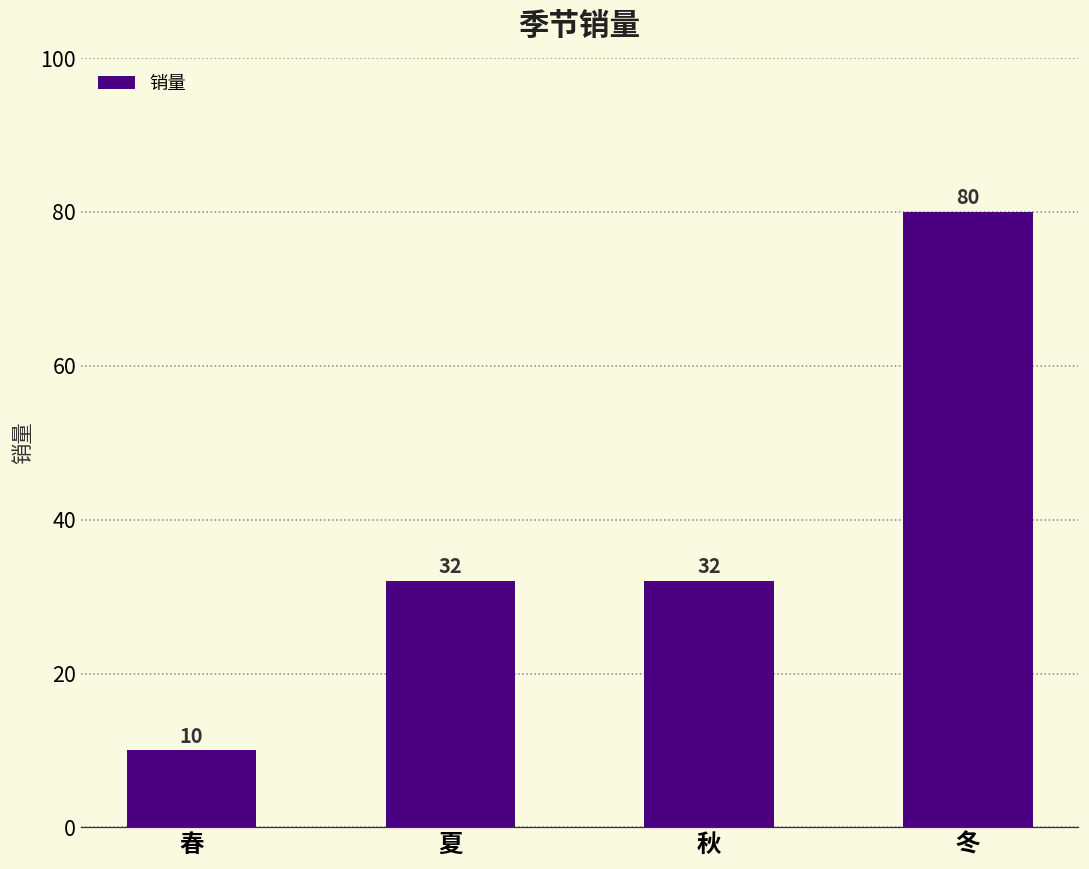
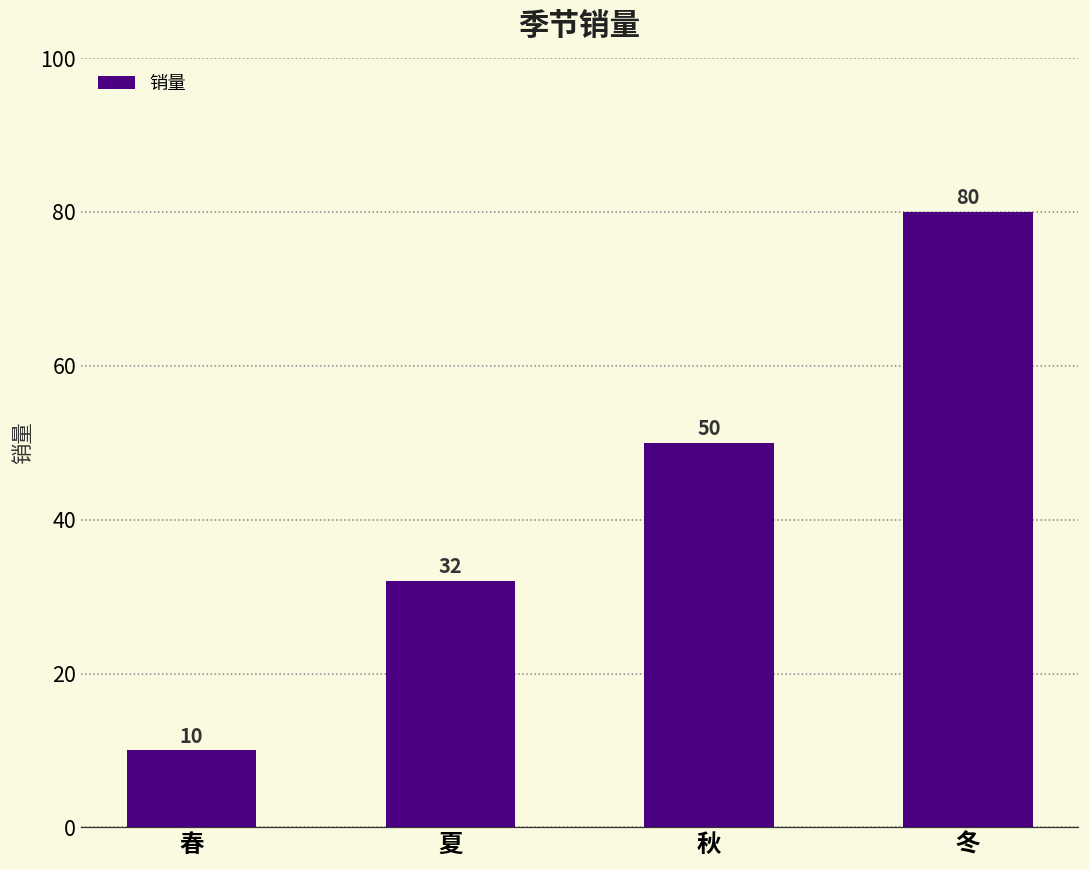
  {
    "春": 10,
    "夏": 32,
-   "秋": 32,
+   "秋": 50,
    "冬": 80
  }
